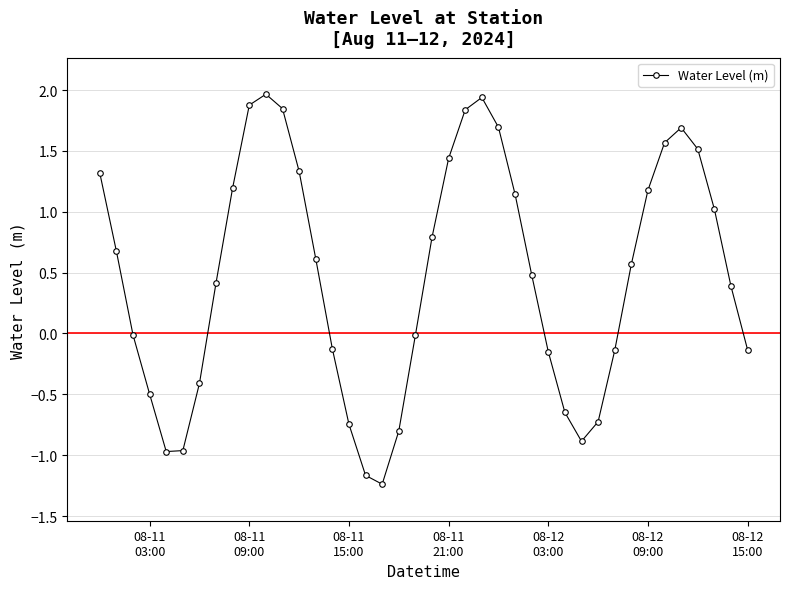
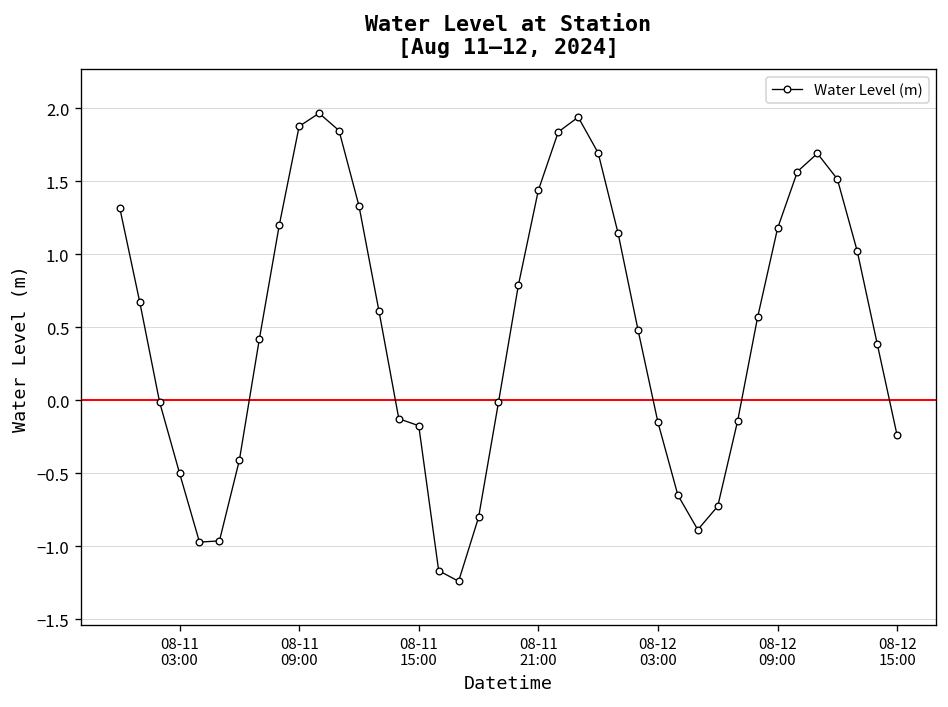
  {
    "08-11 03:00": -0.50,
    "08-11 09:00": 1.88,
-   "08-11 15:00": -0.75,
+   "08-11 15:00": -0.17,
    "08-11 21:00": 1.44,
    "08-12 03:00": -0.15,
    "08-12 09:00": 1.18,
-   "08-12 15:00": -0.14
+   "08-12 15:00": -0.24
  }
